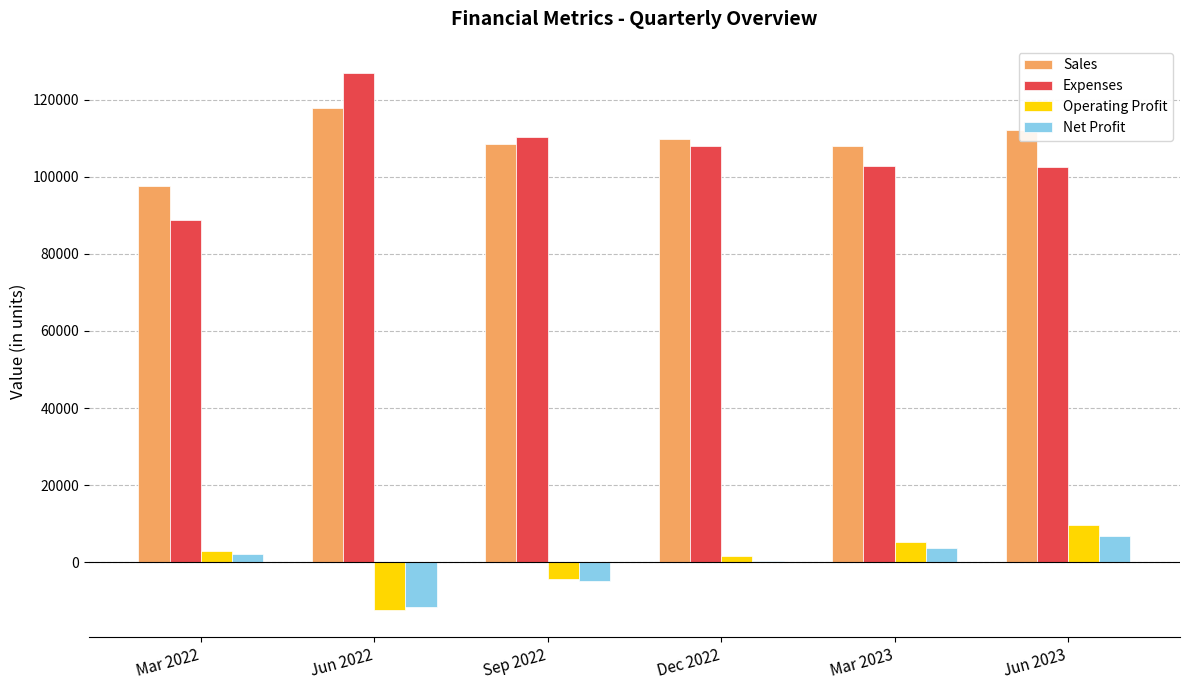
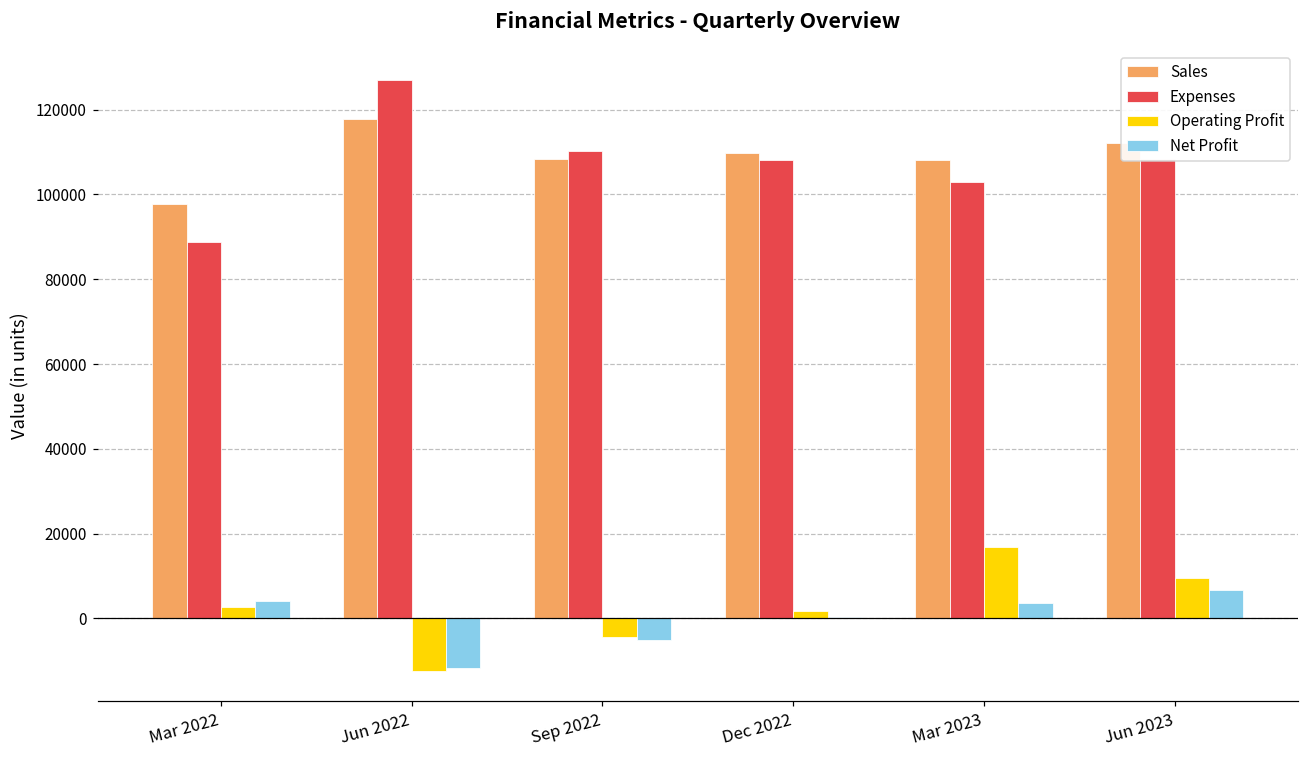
  {
    "Sales": {
      "Mar 2022": 98000,
      "Jun 2022": 118000,
      "Sep 2022": 108000,
      "Dec 2022": 110000,
      "Mar 2023": 108000
    },
    "Expenses": {
      "Mar 2022": 89000,
      "Jun 2022": 127000,
      "Sep 2022": 110000,
      "Dec 2022": 108000,
      "Mar 2023": 103000,
-     "Jun 2023": 102000
+     "Jun 2023": 108000
    },
    "Operating Profit": {
      "Mar 2022": 3000,
      "Jun 2022": -12000,
      "Sep 2022": -4000,
      "Dec 2022": 2000,
-     "Mar 2023": 5000,
+     "Mar 2023": 17000,
      "Jun 2023": 10000
    },
    "Net Profit": {
-     "Mar 2022": 2000,
+     "Mar 2022": 4000,
      "Jun 2022": -12000,
      "Sep 2022": -5000,
      "Mar 2023": 4000,
      "Jun 2023": 7000
    }
  }
